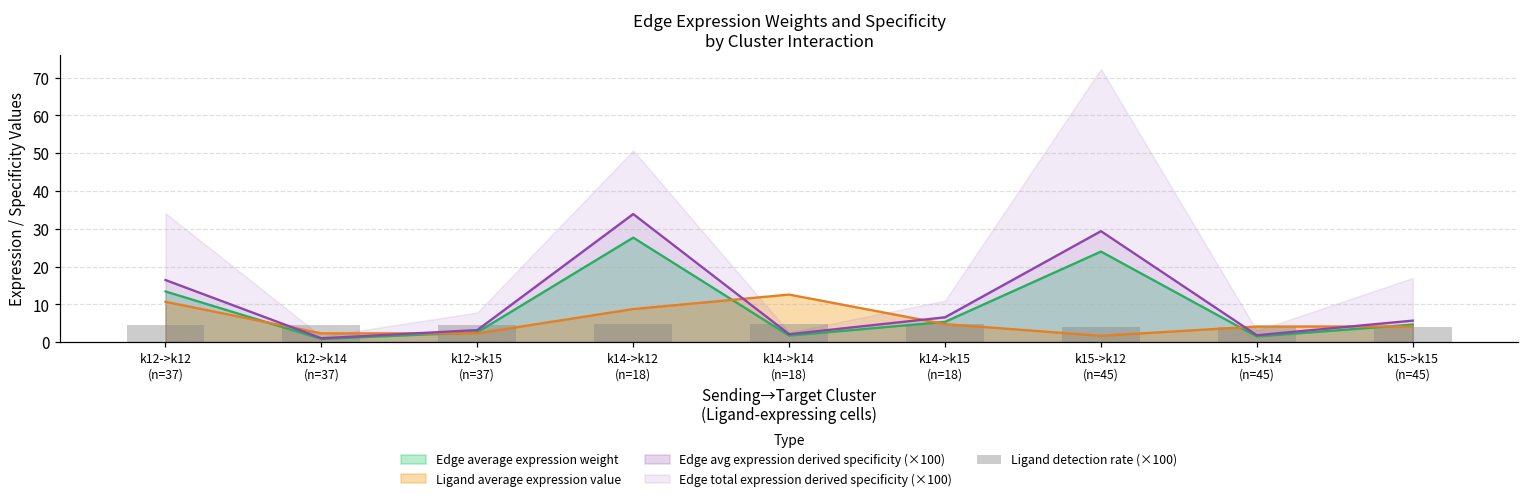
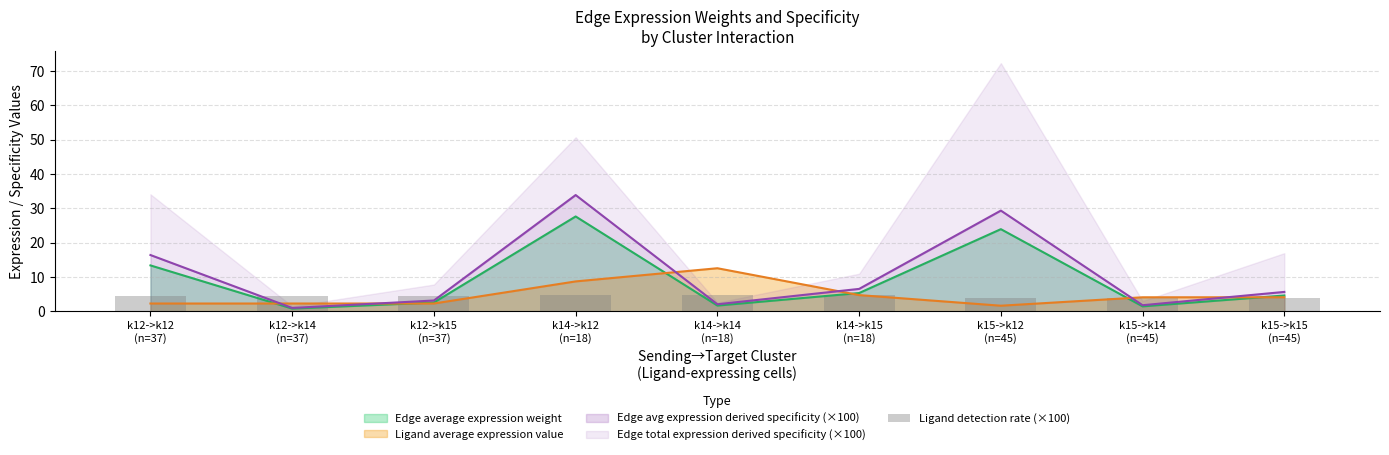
  {
    "Ligand average expression value": {
-     "k12->k12 (n=37)": 11,
+     "k12->k12 (n=37)": 2,
      "k12->k14 (n=37)": 2,
      "k14->k12 (n=18)": 9,
      "k14->k14 (n=18)": 13,
      "k15->k12 (n=45)": 2,
      "k15->k14 (n=45)": 4
    }
  }
